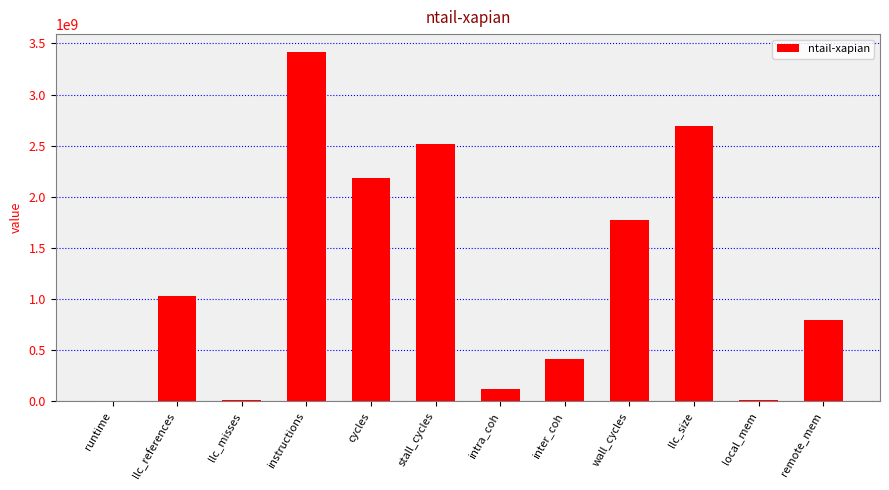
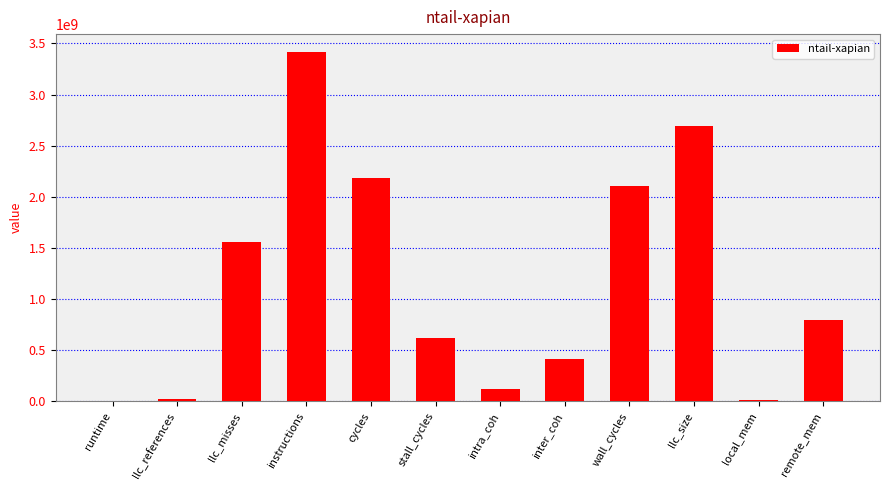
  {
-   "llc_references": 1030000000,
-   "llc_misses": 10000000,
+   "llc_references": 30000000,
+   "llc_misses": 1560000000,
    "instructions": 3420000000,
    "cycles": 2190000000,
-   "stall_cycles": 2520000000,
+   "stall_cycles": 620000000,
    "intra_coh": 120000000,
    "inter_coh": 420000000,
-   "wall_cycles": 1770000000,
+   "wall_cycles": 2100000000,
    "llc_size": 2700000000,
    "remote_mem": 790000000
  }
